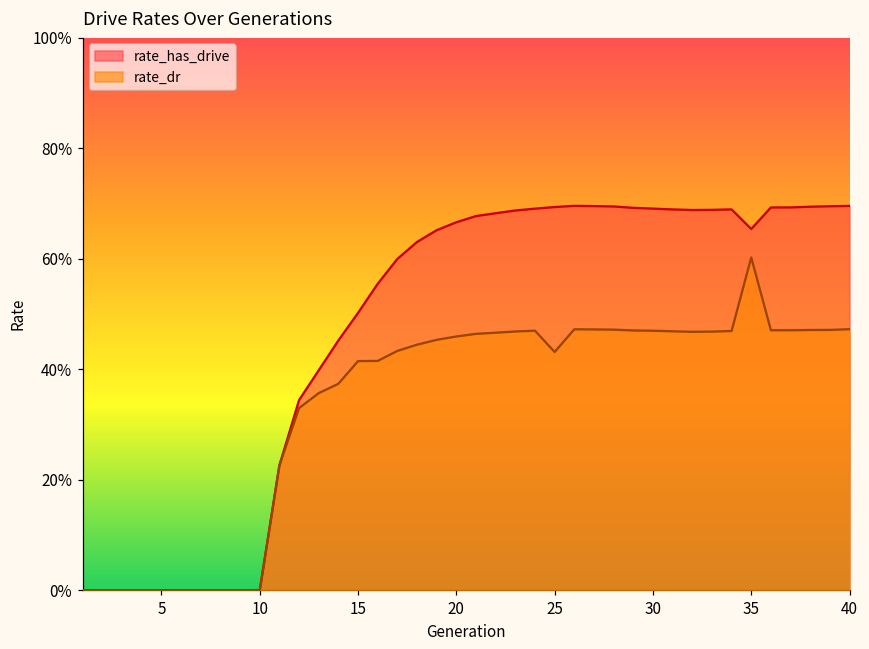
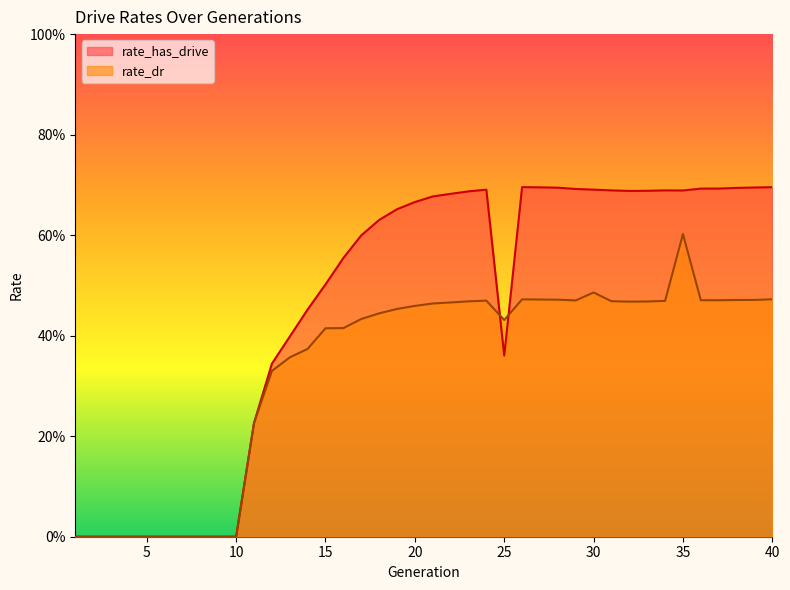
  {
    "rate_has_drive": {
      "15": "50%",
      "20": "67%",
-     "25": "69%",
+     "25": "36%",
      "30": "69%",
-     "35": "65%",
+     "35": "69%",
      "40": "70%"
    },
    "rate_dr": {
      "15": "41%",
      "20": "46%",
      "25": "43%",
-     "30": "47%",
+     "30": "49%",
      "35": "60%",
      "40": "47%"
    }
  }
